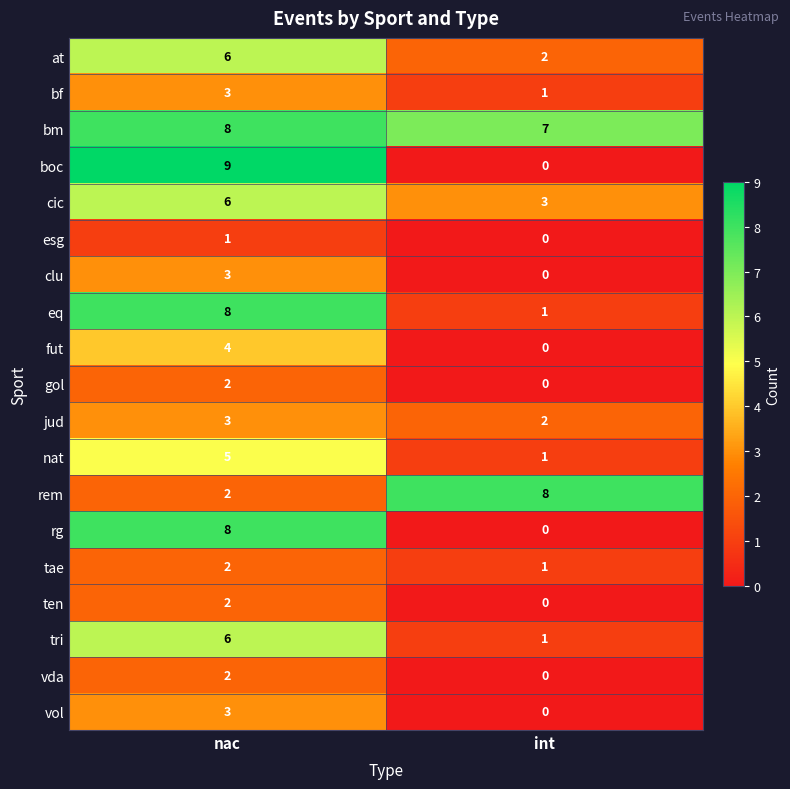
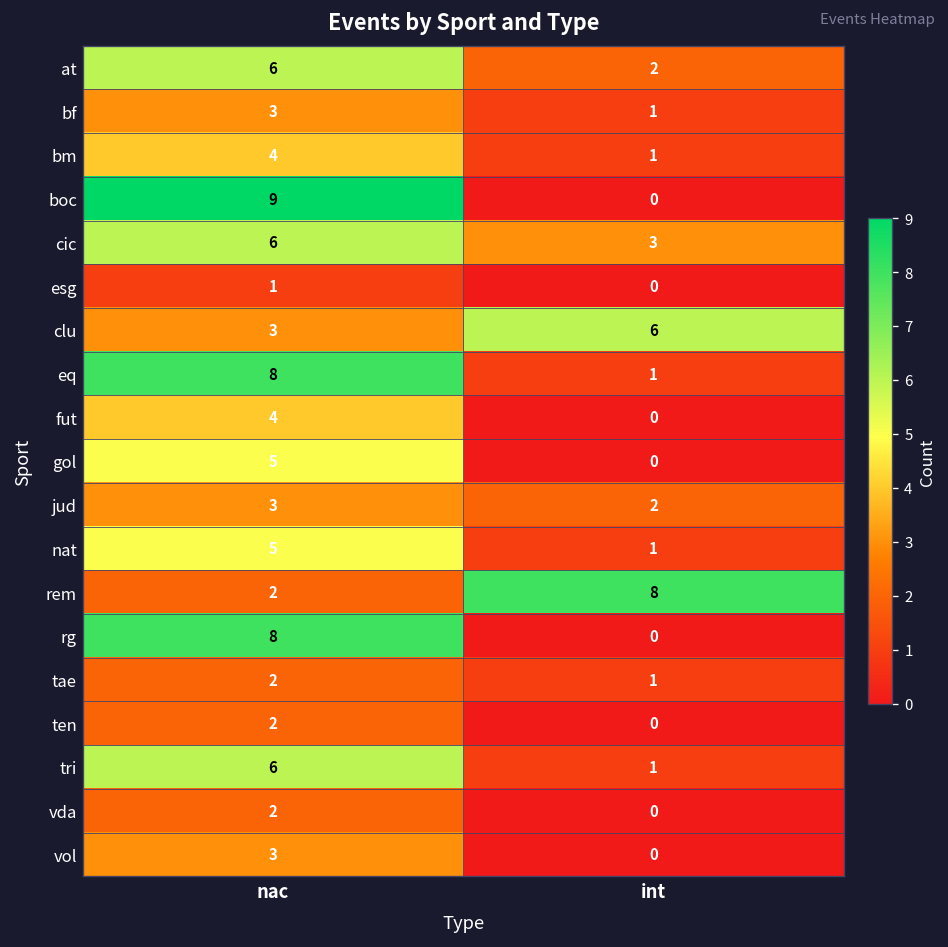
  {
    "at": {
      "nac": 6,
      "int": 2
    },
    "bf": {
      "nac": 3,
      "int": 1
    },
    "bm": {
-     "nac": 8,
-     "int": 7
+     "nac": 4,
+     "int": 1
    },
    "boc": {
      "nac": 9,
      "int": 0
    },
    "cic": {
      "nac": 6,
      "int": 3
    },
    "esg": {
      "nac": 1,
      "int": 0
    },
    "clu": {
      "nac": 3,
-     "int": 0
+     "int": 6
    },
    "eq": {
      "nac": 8,
      "int": 1
    },
    "fut": {
      "nac": 4,
      "int": 0
    },
    "gol": {
-     "nac": 2,
+     "nac": 5,
      "int": 0
    },
    "jud": {
      "nac": 3,
      "int": 2
    },
    "nat": {
      "nac": 5,
      "int": 1
    },
    "rem": {
      "nac": 2,
      "int": 8
    },
    "rg": {
      "nac": 8,
      "int": 0
    },
    "tae": {
      "nac": 2,
      "int": 1
    },
    "ten": {
      "nac": 2,
      "int": 0
    },
    "tri": {
      "nac": 6,
      "int": 1
    },
    "vda": {
      "nac": 2,
      "int": 0
    },
    "vol": {
      "nac": 3,
      "int": 0
    }
  }
